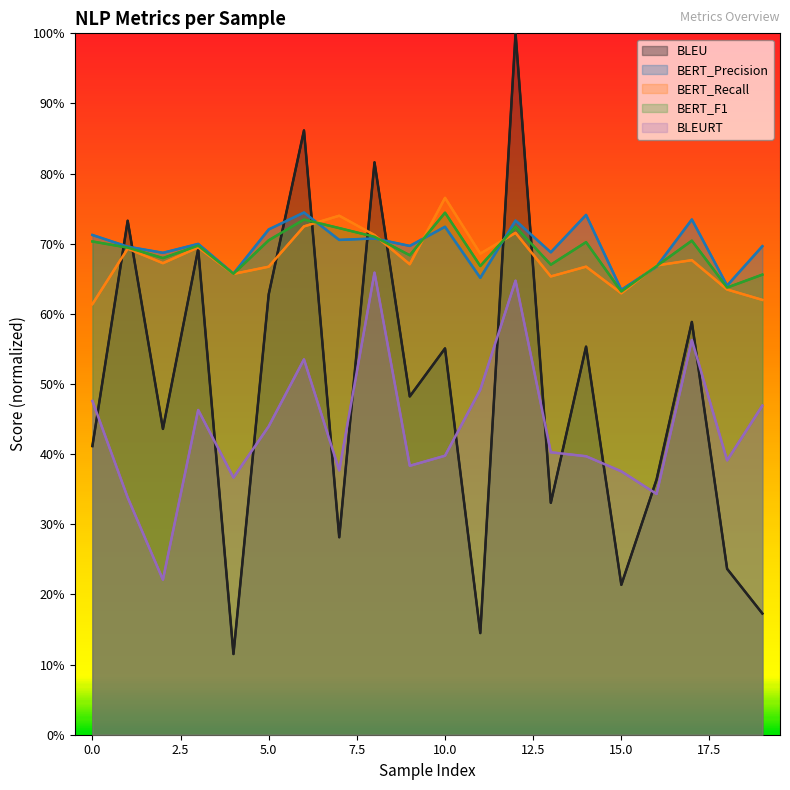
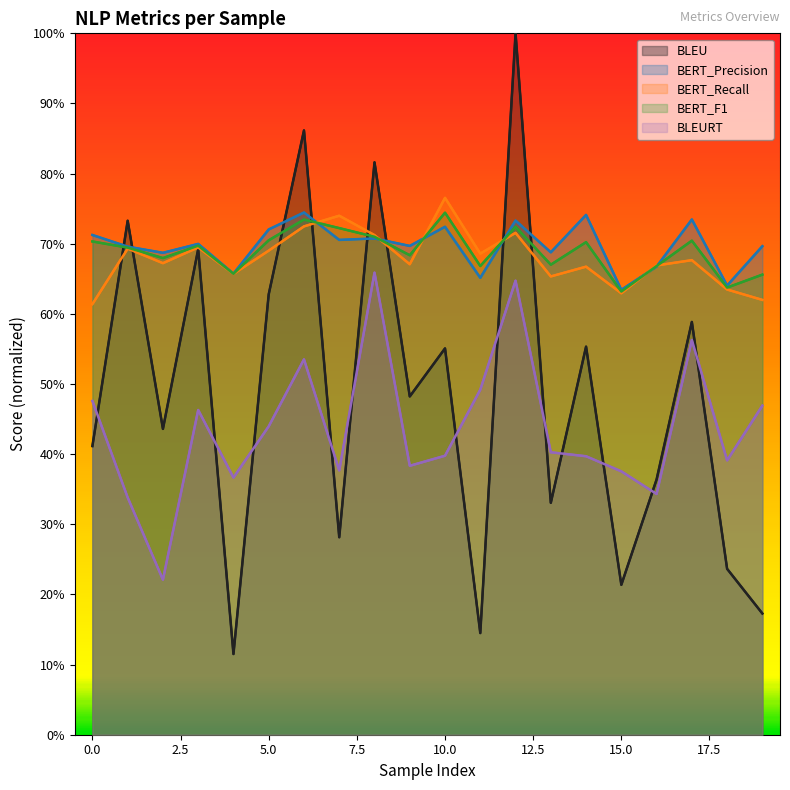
  {
    "BERT_Recall": {
      "0.0": "61%",
-     "5.0": "67%",
+     "5.0": "69%",
      "10.0": "77%"
    }
  }
